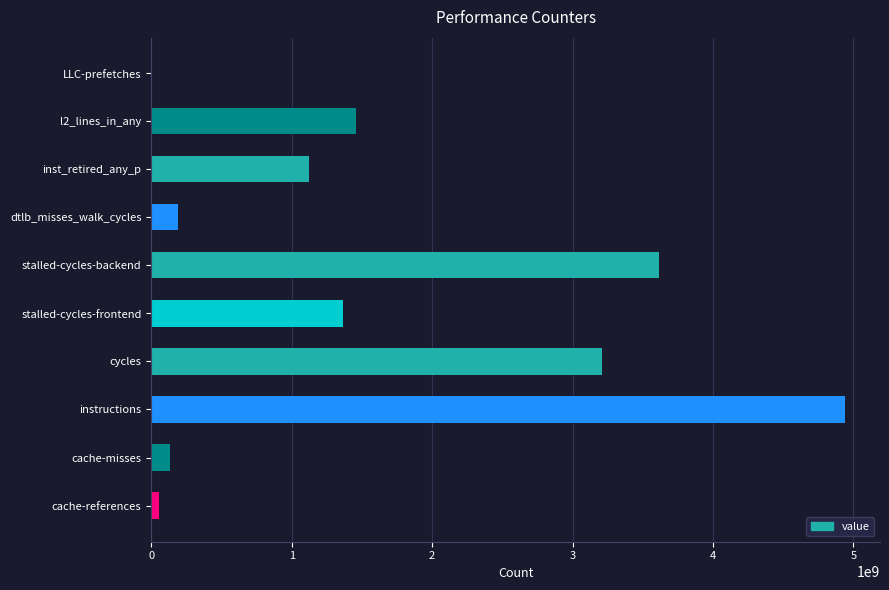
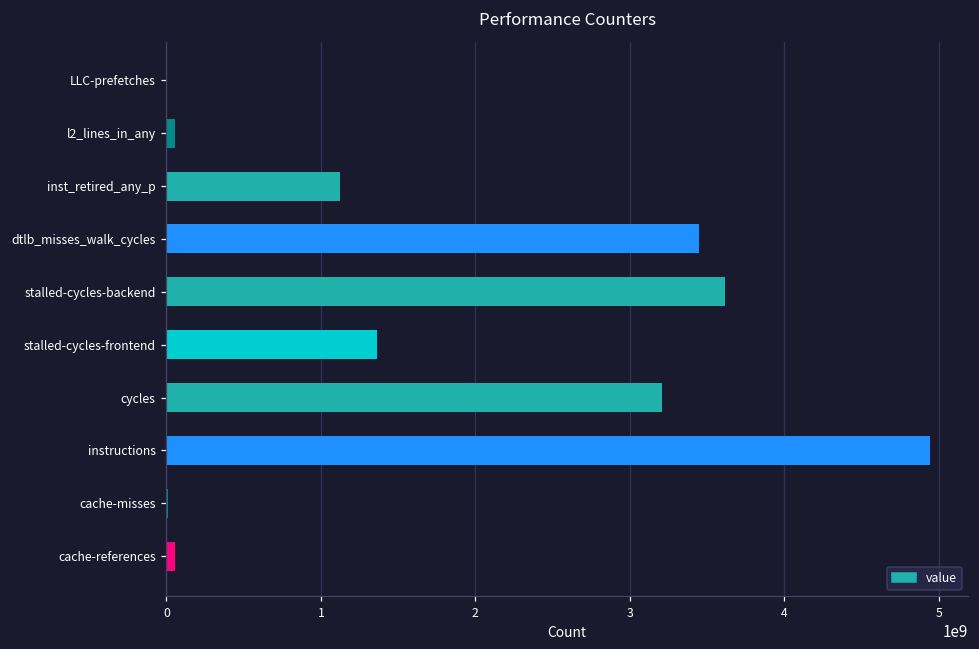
  {
-   "l2_lines_in_any": 1460000000,
+   "l2_lines_in_any": 60000000,
    "inst_retired_any_p": 1120000000,
-   "dtlb_misses_walk_cycles": 190000000,
+   "dtlb_misses_walk_cycles": 3450000000,
    "stalled-cycles-backend": 3620000000,
    "stalled-cycles-frontend": 1370000000,
    "cycles": 3210000000,
    "instructions": 4940000000,
-   "cache-misses": 130000000,
+   "cache-misses": 10000000,
    "cache-references": 60000000
  }
